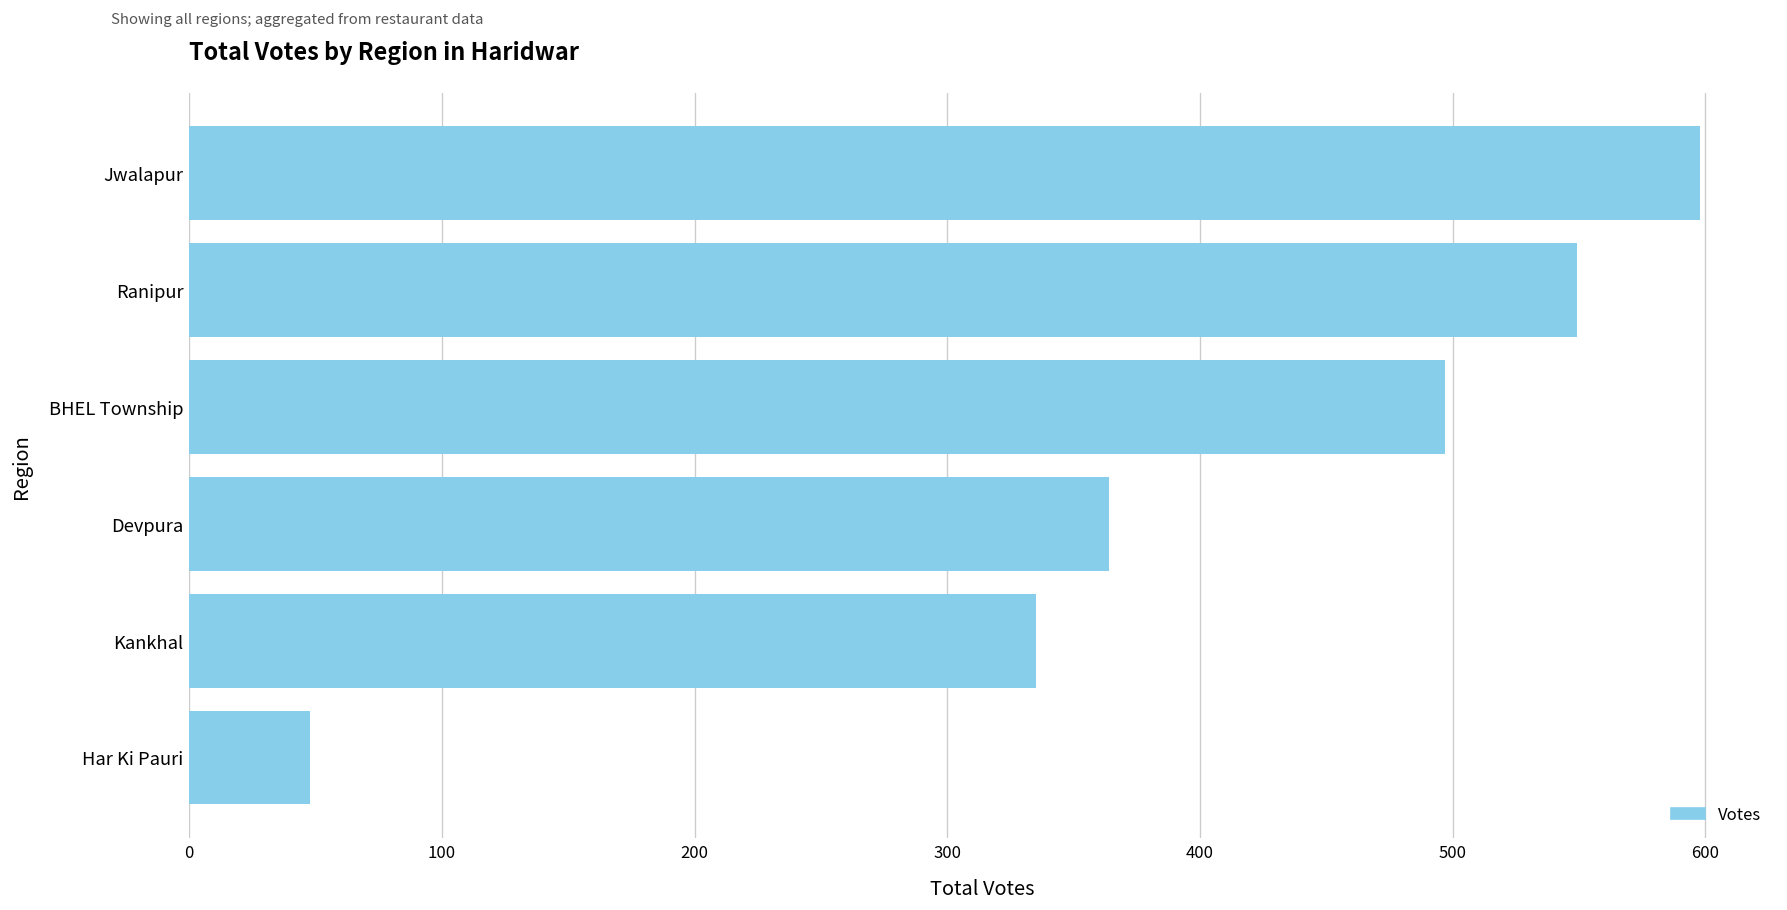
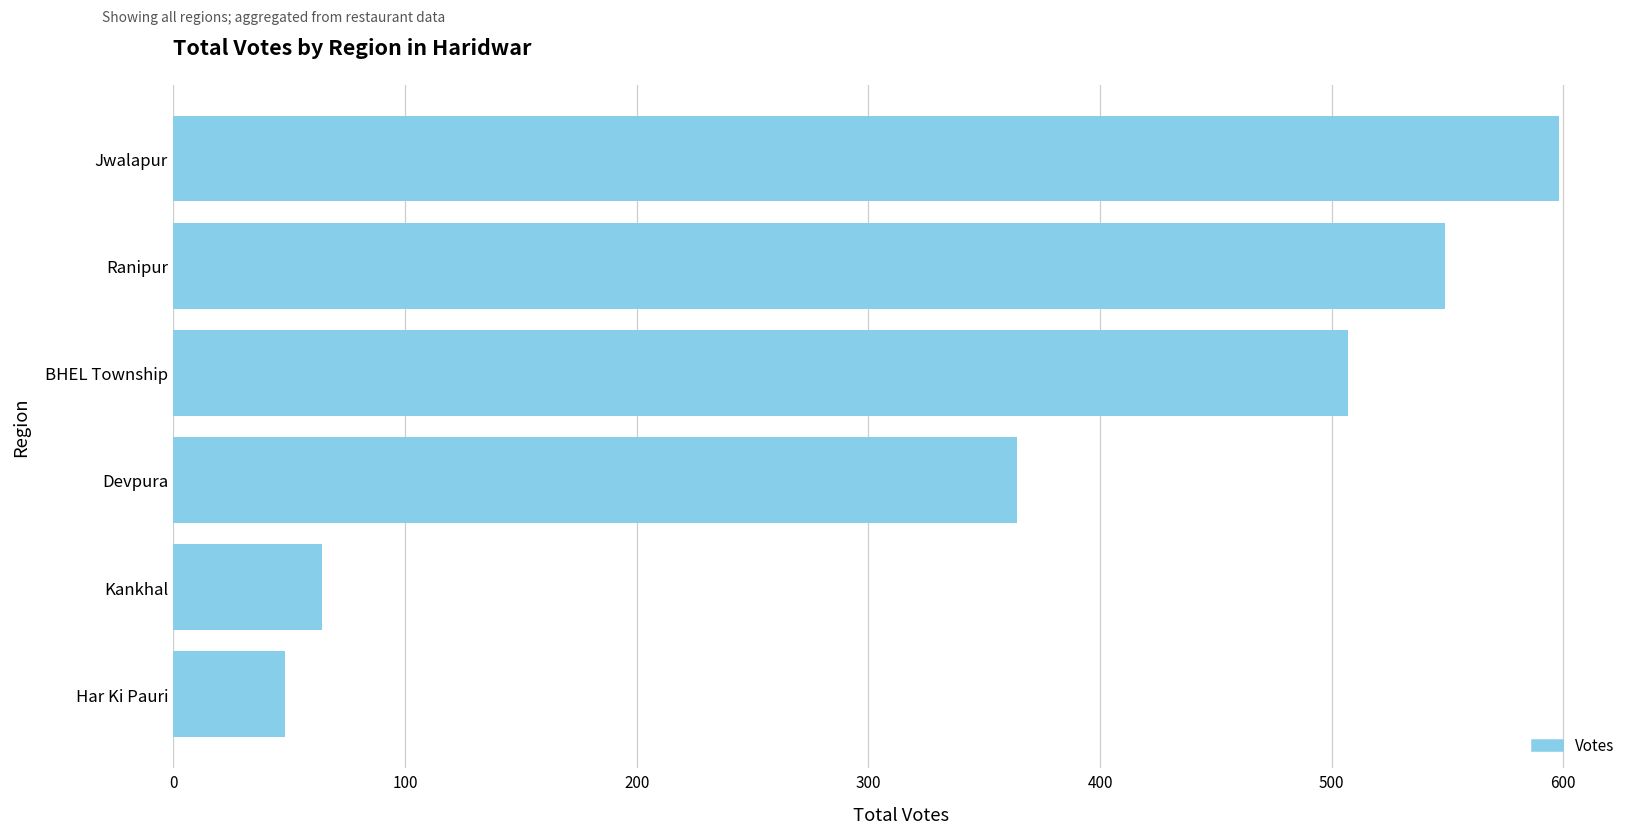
  {
    "Jwalapur": 598,
    "Ranipur": 549,
-   "BHEL Township": 497,
+   "BHEL Township": 507,
    "Devpura": 364,
-   "Kankhal": 335,
+   "Kankhal": 64,
    "Har Ki Pauri": 48
  }
